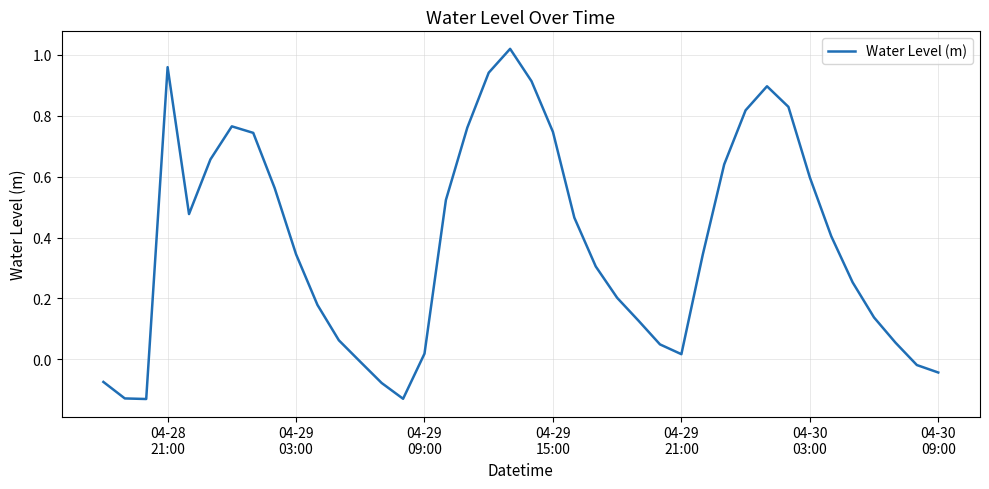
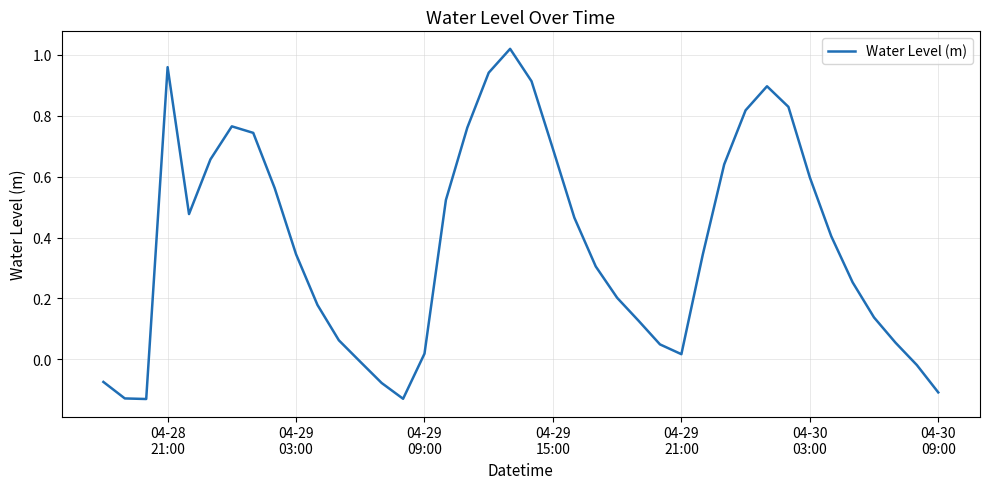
  {
    "04-28 21:00": 0.96,
    "04-29 03:00": 0.35,
    "04-29 09:00": 0.02,
-   "04-29 15:00": 0.75,
+   "04-29 15:00": 0.69,
    "04-29 21:00": 0.02,
    "04-30 03:00": 0.60,
-   "04-30 09:00": -0.04
+   "04-30 09:00": -0.11
  }
